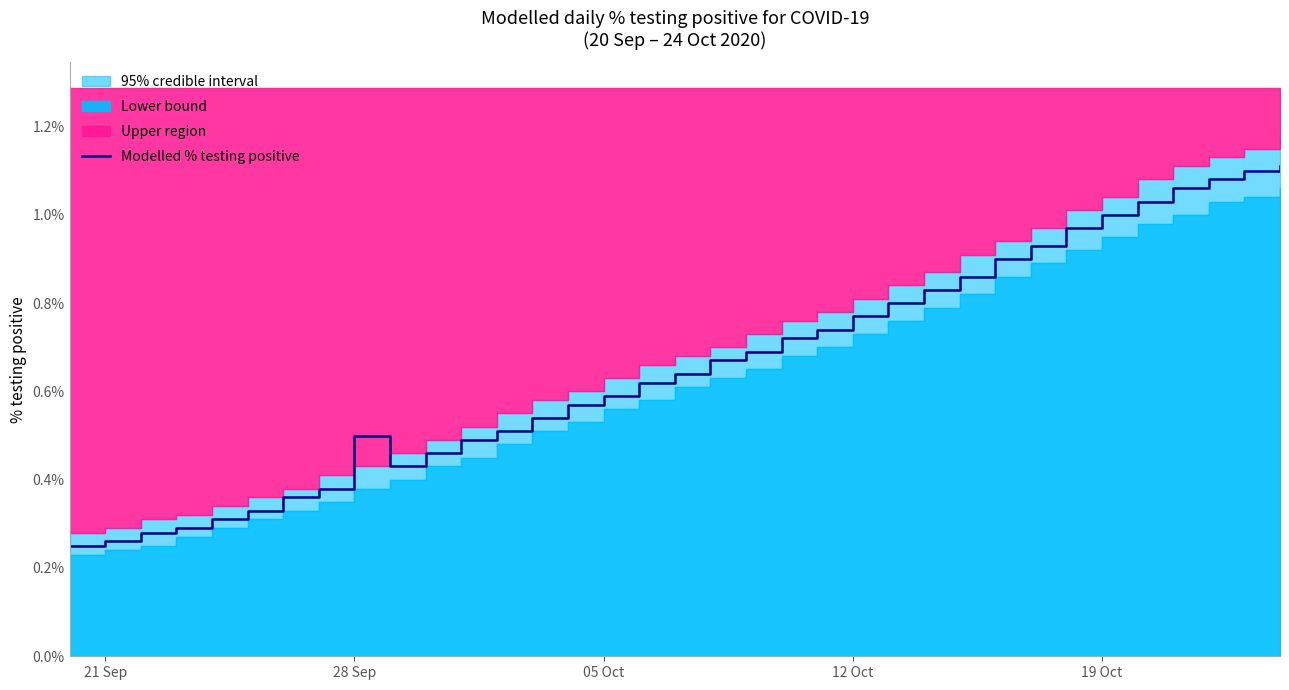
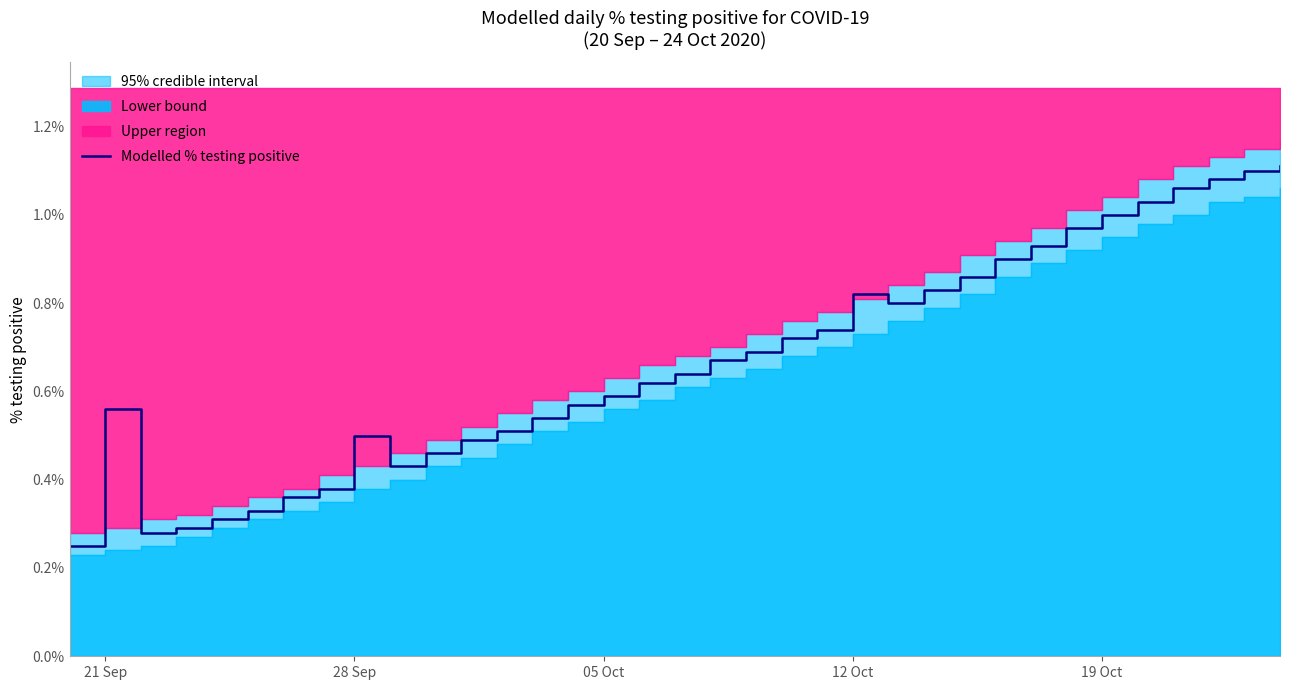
  {
    "Modelled % testing positive": {
-     "21 Sep": "0.26%",
+     "21 Sep": "0.56%",
      "28 Sep": "0.50%",
      "05 Oct": "0.59%",
-     "12 Oct": "0.77%",
+     "12 Oct": "0.82%",
      "19 Oct": "1.00%"
    }
  }
